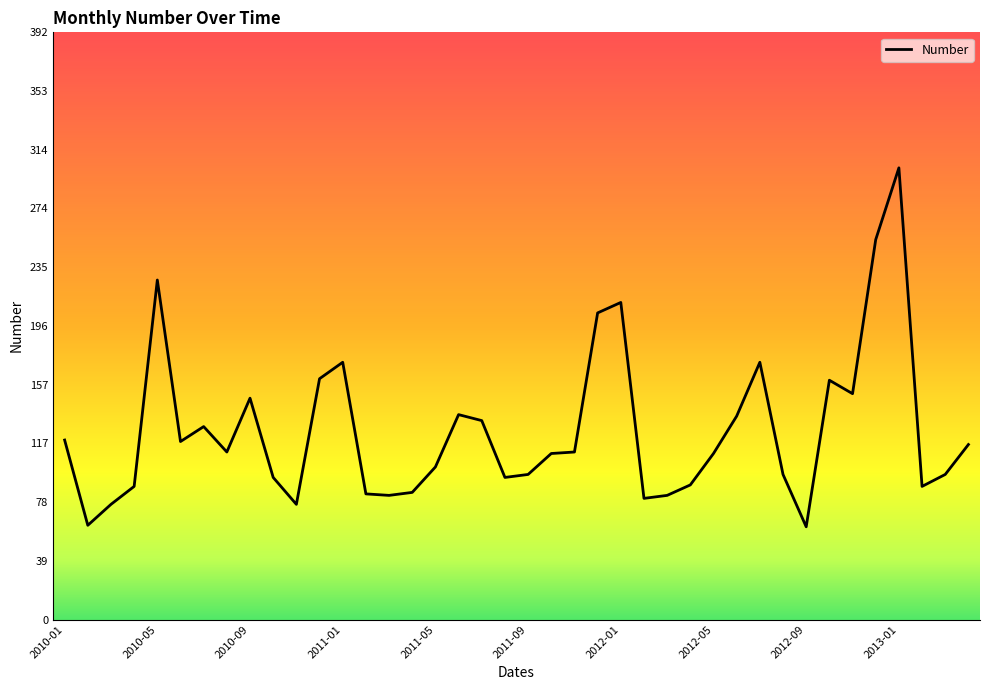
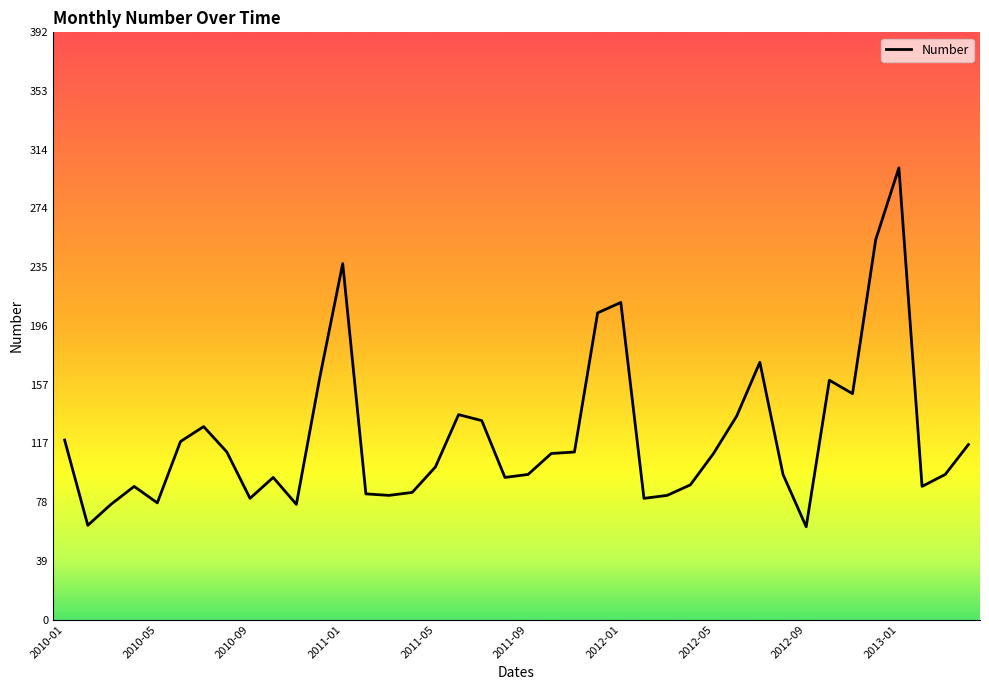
  {
    "2010-01": 120,
-   "2010-05": 227,
-   "2010-09": 148,
-   "2011-01": 172,
+   "2010-05": 78,
+   "2010-09": 81,
+   "2011-01": 238,
    "2011-05": 102,
    "2011-09": 97,
    "2012-01": 212,
    "2012-05": 111,
    "2012-09": 62,
    "2013-01": 302
  }
